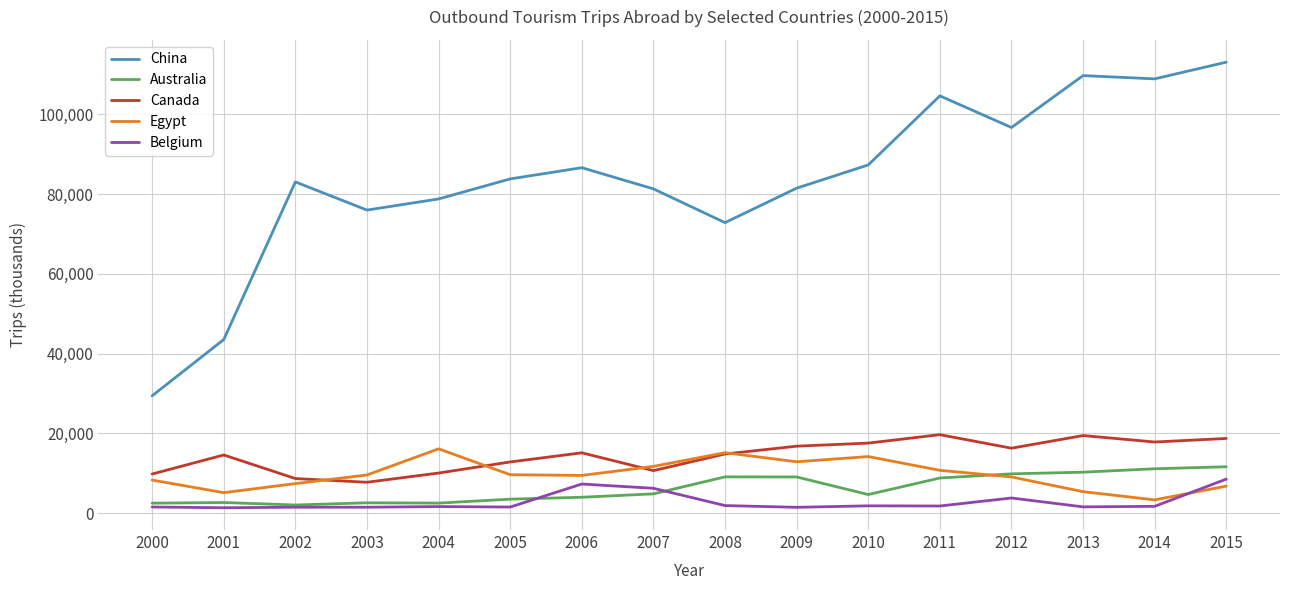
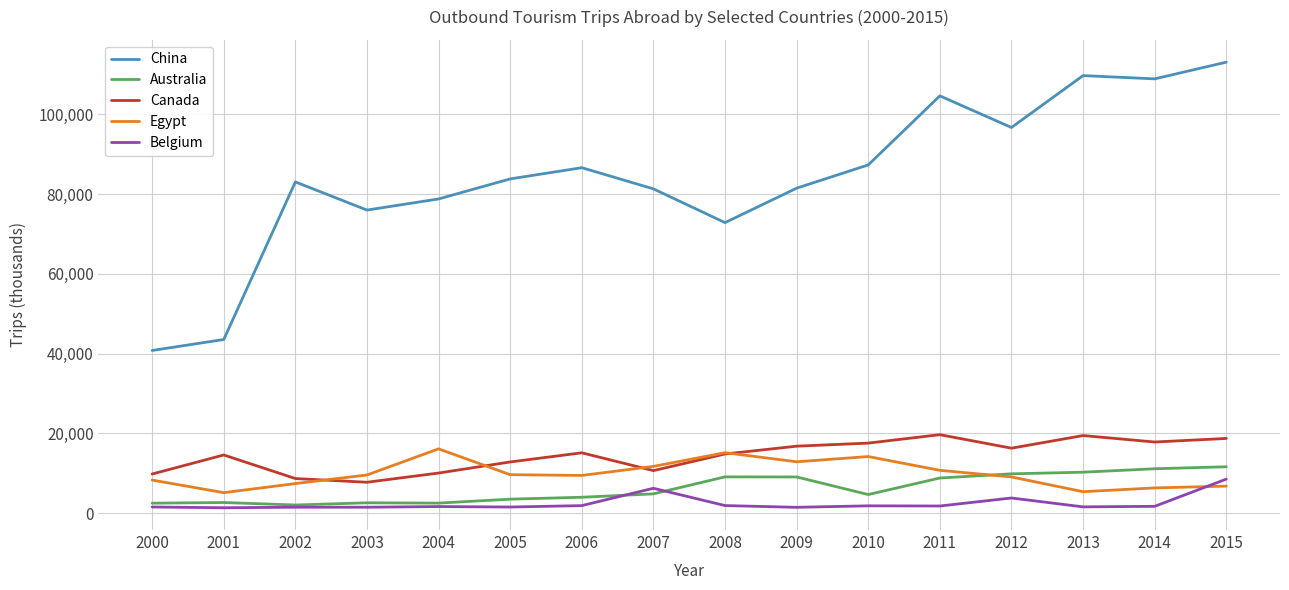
  {
    "China": {
-     "2000": "29,000",
+     "2000": "41,000",
      "2001": "44,000",
      "2002": "83,000",
      "2003": "76,000",
      "2004": "79,000",
      "2005": "84,000",
      "2006": "87,000",
      "2007": "81,000",
      "2008": "73,000",
      "2009": "81,000",
      "2010": "87,000",
      "2011": "105,000",
      "2012": "97,000",
      "2013": "110,000",
      "2014": "109,000",
      "2015": "113,000"
    },
    "Australia": {
      "2000": "3,000",
      "2001": "3,000",
      "2003": "3,000",
      "2004": "3,000",
      "2005": "4,000",
      "2006": "4,000",
      "2007": "5,000",
      "2008": "9,000",
      "2009": "9,000",
      "2010": "5,000",
      "2011": "9,000",
      "2012": "10,000",
      "2013": "10,000",
      "2014": "11,000",
      "2015": "12,000"
    },
    "Canada": {
      "2000": "10,000",
      "2001": "15,000",
      "2002": "9,000",
      "2003": "8,000",
      "2004": "10,000",
      "2005": "13,000",
      "2006": "15,000",
      "2007": "11,000",
      "2009": "17,000",
      "2010": "18,000",
      "2011": "20,000",
      "2012": "16,000",
      "2013": "19,000",
      "2014": "18,000",
      "2015": "19,000"
    },
    "Egypt": {
      "2000": "8,000",
      "2001": "5,000",
      "2002": "7,000",
      "2003": "10,000",
      "2004": "16,000",
      "2005": "10,000",
      "2006": "9,000",
      "2007": "12,000",
      "2009": "13,000",
      "2010": "14,000",
      "2011": "11,000",
      "2012": "9,000",
      "2013": "5,000",
-     "2014": "3,000",
+     "2014": "6,000",
      "2015": "7,000"
    },
    "Belgium": {
      "2000": "2,000",
      "2001": "1,000",
      "2003": "1,000",
      "2004": "2,000",
      "2005": "2,000",
-     "2006": "7,000",
+     "2006": "2,000",
      "2007": "6,000",
      "2008": "2,000",
      "2009": "1,000",
      "2010": "2,000",
      "2011": "2,000",
      "2012": "4,000",
      "2013": "2,000",
      "2014": "2,000",
      "2015": "9,000"
    }
  }
